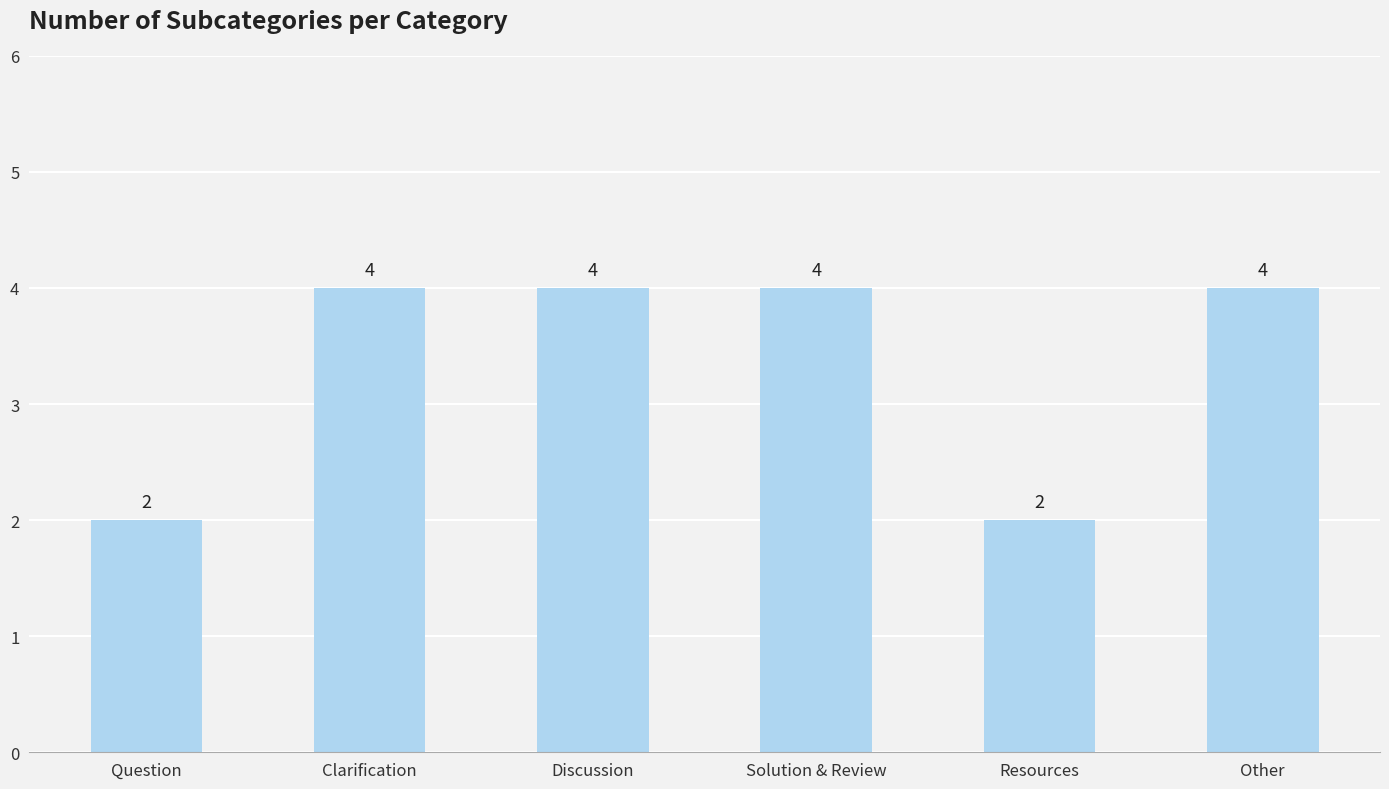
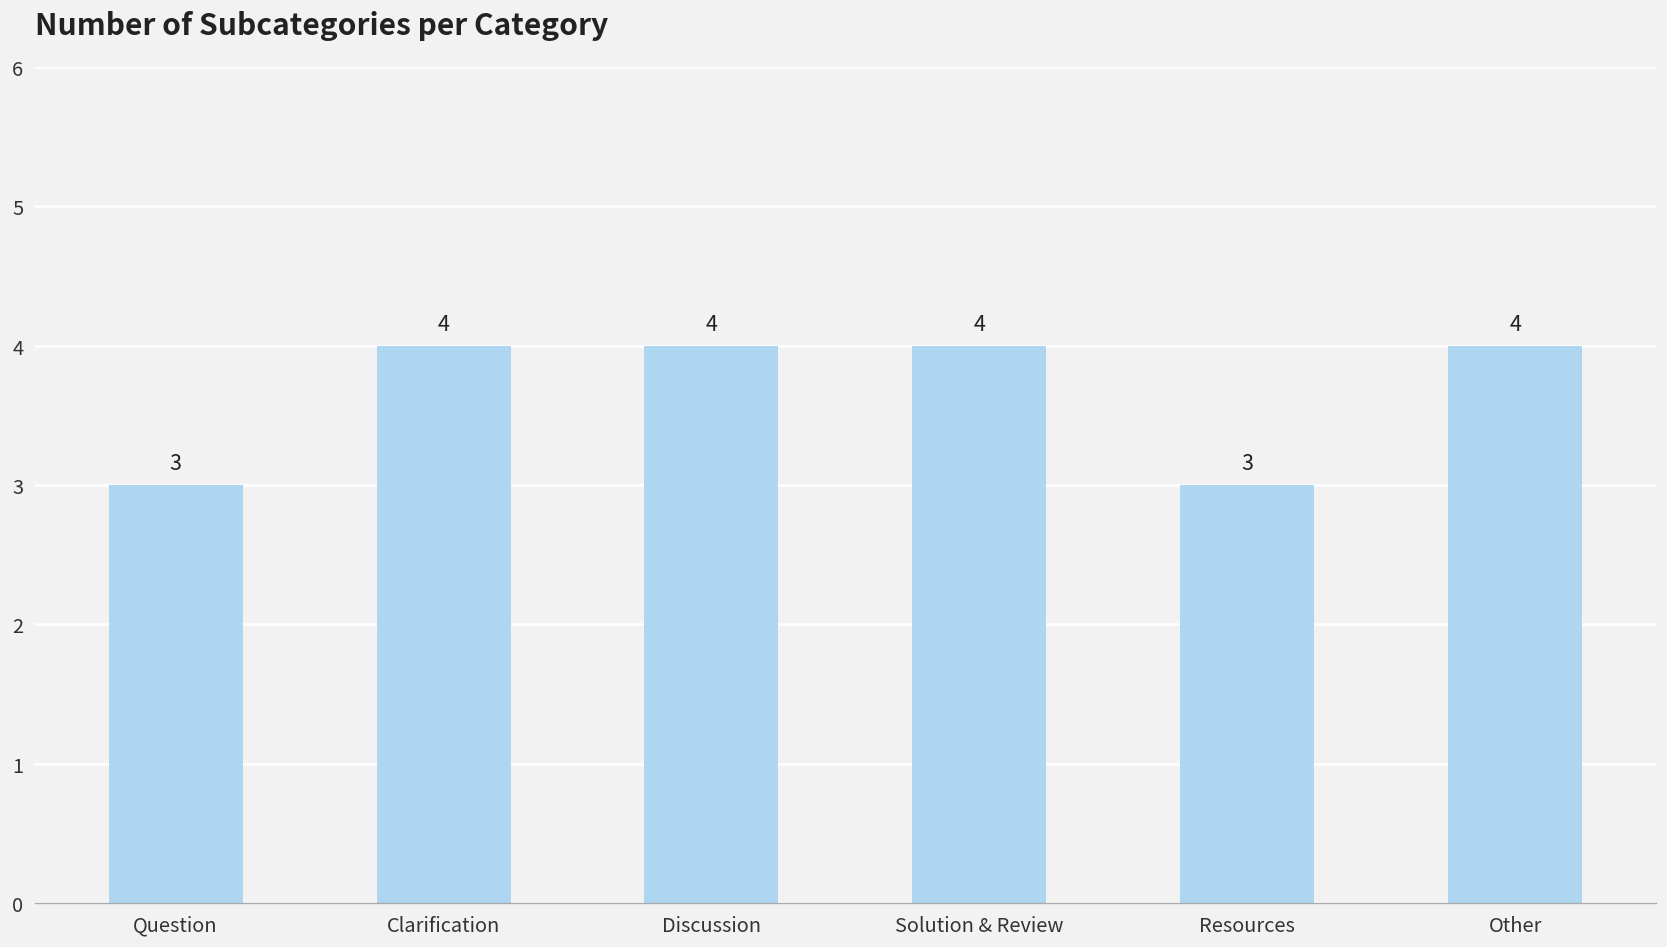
  {
-   "Question": 2,
+   "Question": 3,
    "Clarification": 4,
    "Discussion": 4,
    "Solution & Review": 4,
-   "Resources": 2,
+   "Resources": 3,
    "Other": 4
  }
